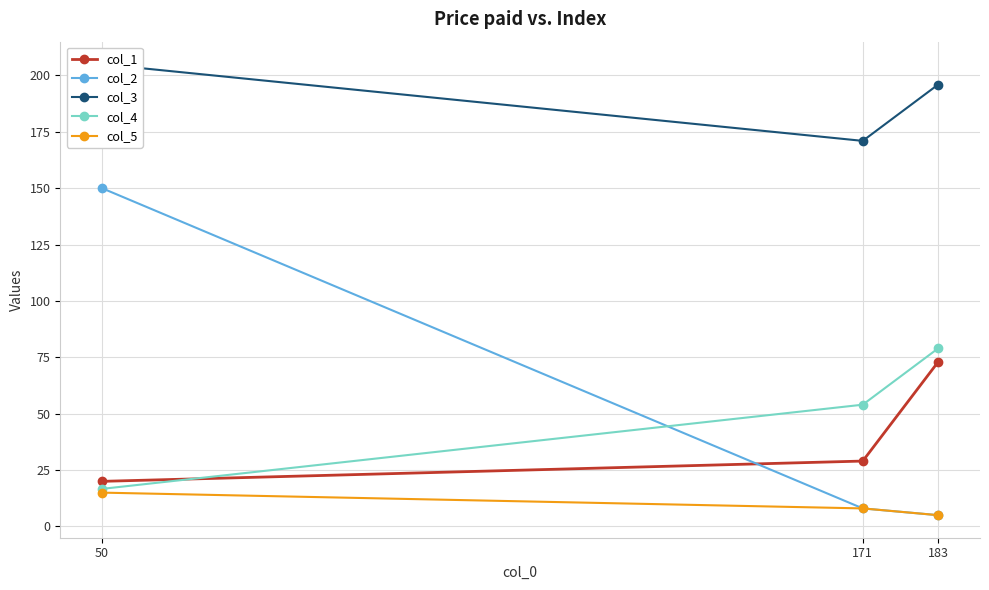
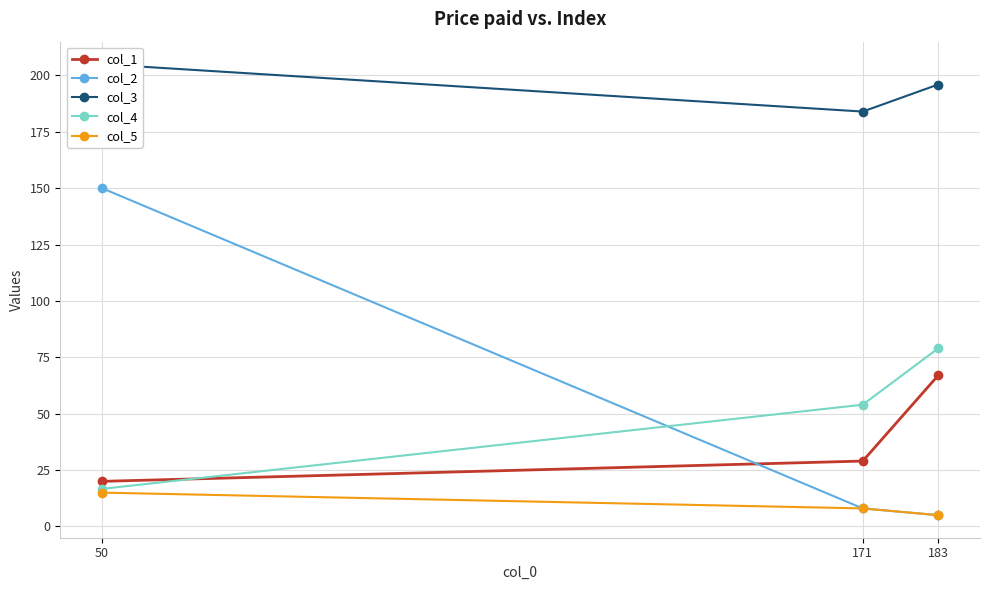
  {
    "col_1": {
      "50": 20,
      "171": 29,
-     "183": 73
+     "183": 67
    },
    "col_3": {
-     "171": 171,
+     "171": 184,
      "183": 196
    },
    "col_5": {
      "50": 15
    }
  }
